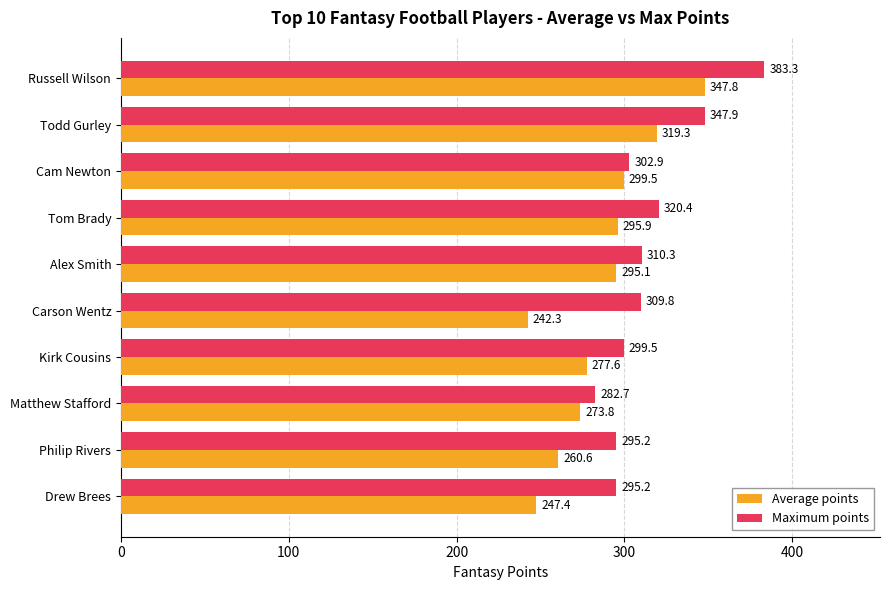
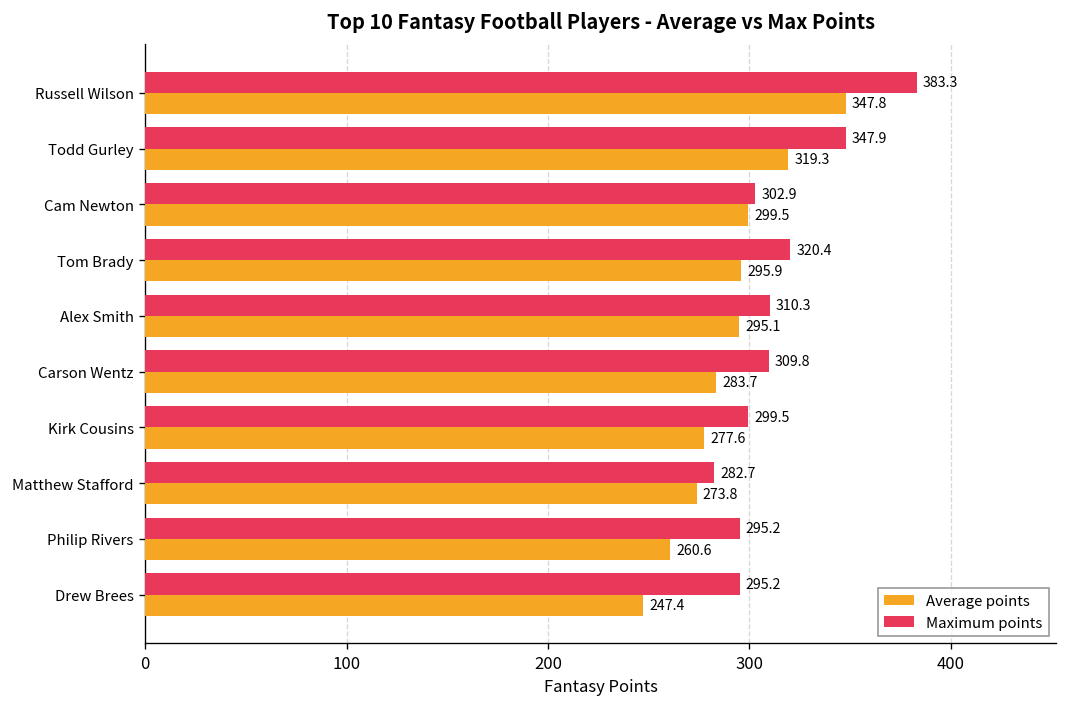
  {
    "Average points": {
      "Russell Wilson": 347.8,
      "Todd Gurley": 319.3,
      "Cam Newton": 299.5,
      "Tom Brady": 295.9,
      "Alex Smith": 295.1,
-     "Carson Wentz": 242.3,
+     "Carson Wentz": 283.7,
      "Kirk Cousins": 277.6,
      "Matthew Stafford": 273.8,
      "Philip Rivers": 260.6,
      "Drew Brees": 247.4
    },
    "Maximum points": {
      "Russell Wilson": 383.3,
      "Todd Gurley": 347.9,
      "Cam Newton": 302.9,
      "Tom Brady": 320.4,
      "Alex Smith": 310.3,
      "Carson Wentz": 309.8,
      "Kirk Cousins": 299.5,
      "Matthew Stafford": 282.7,
      "Philip Rivers": 295.2,
      "Drew Brees": 295.2
    }
  }
